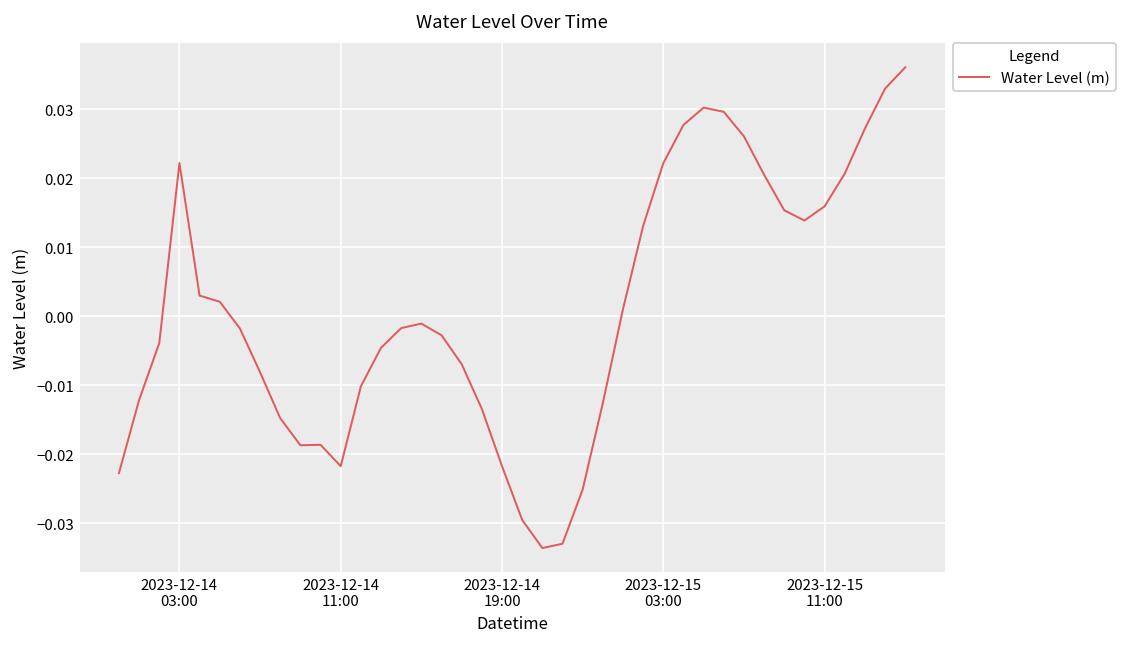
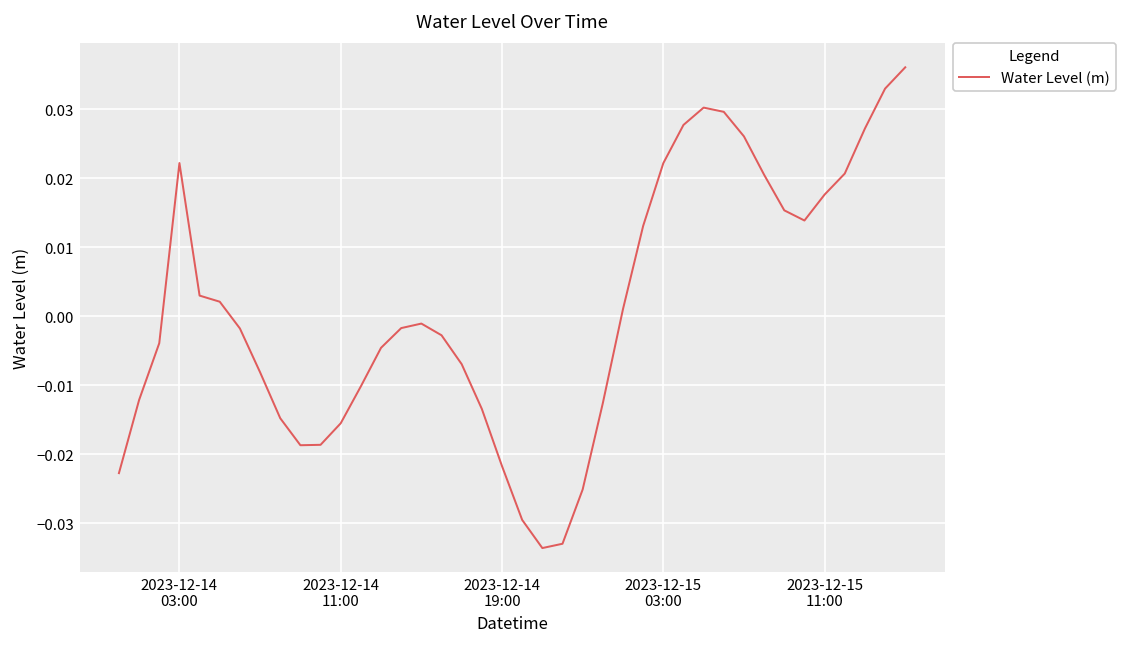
  {
    "2023-12-14 03:00": 0.022,
-   "2023-12-14 11:00": -0.022,
+   "2023-12-14 11:00": -0.016,
    "2023-12-14 19:00": -0.022,
    "2023-12-15 03:00": 0.022,
-   "2023-12-15 11:00": 0.016
+   "2023-12-15 11:00": 0.018
  }
